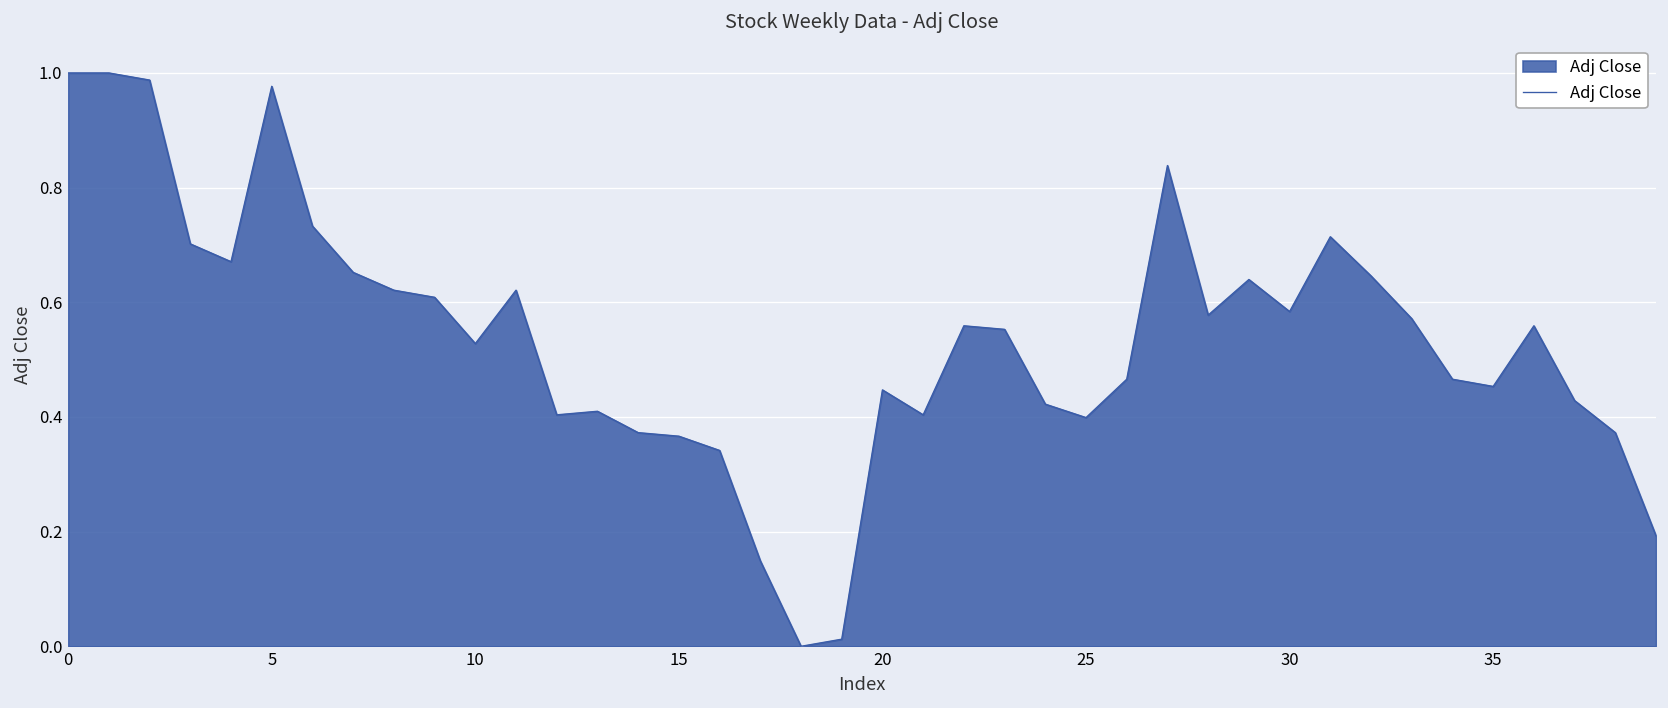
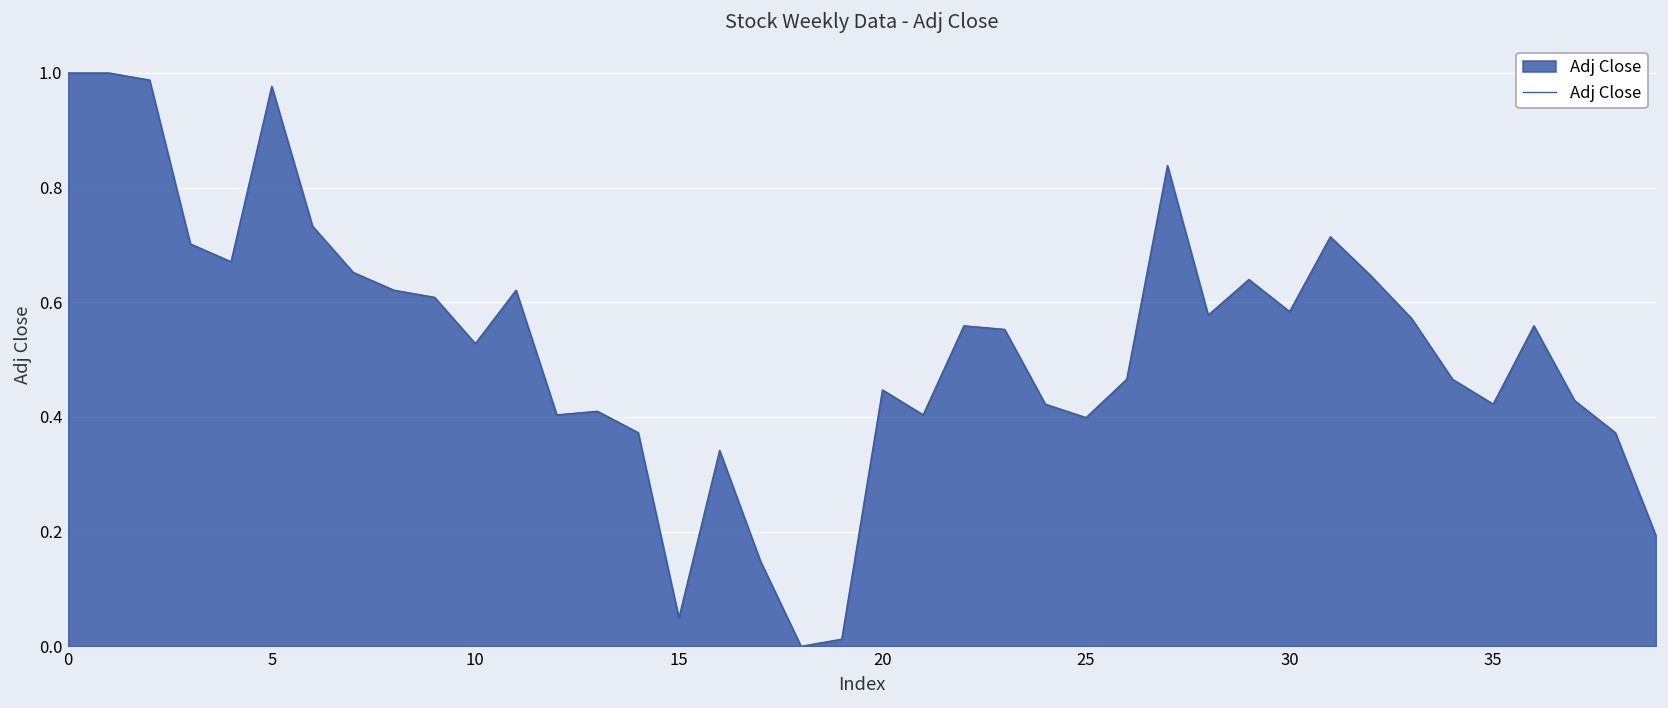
  {
    "0": 1.00,
    "5": 0.98,
    "10": 0.53,
-   "15": 0.37,
+   "15": 0.05,
    "20": 0.45,
    "25": 0.40,
    "30": 0.58,
-   "35": 0.45
+   "35": 0.42
  }
